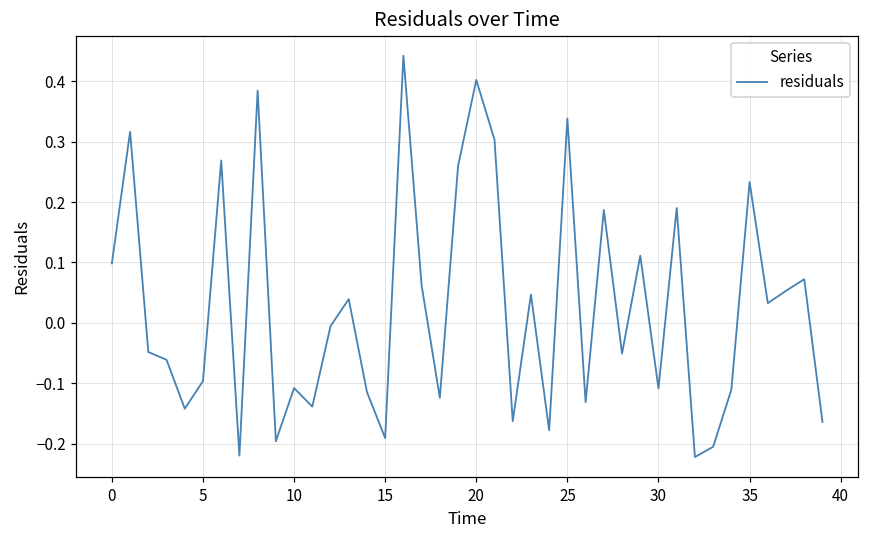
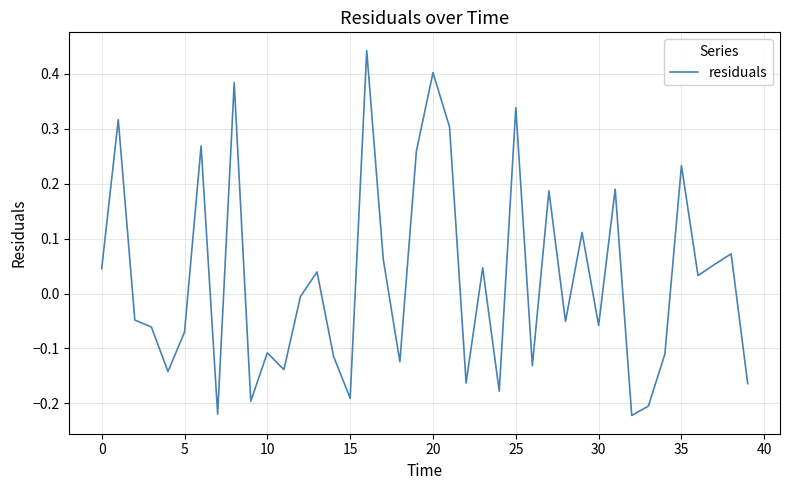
  {
-   "0": 0.10,
-   "5": -0.10,
+   "0": 0.05,
+   "5": -0.07,
    "10": -0.11,
    "15": -0.19,
    "20": 0.40,
    "25": 0.34,
-   "30": -0.11,
+   "30": -0.06,
    "35": 0.23
  }
